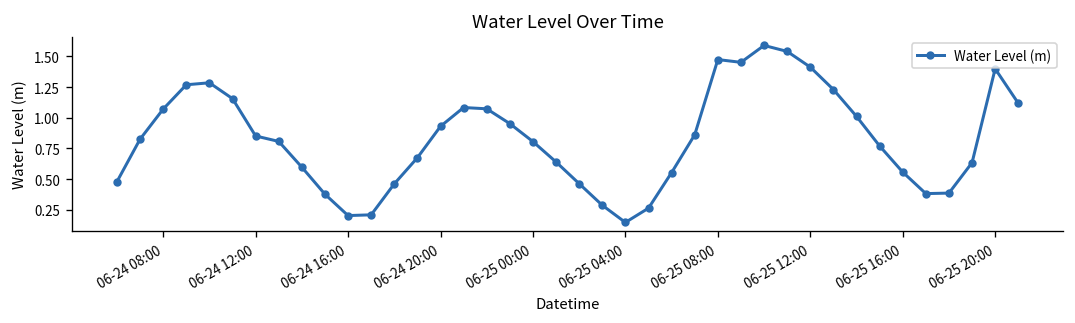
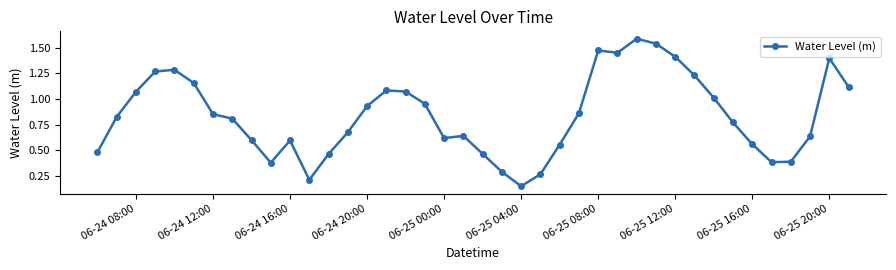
  {
    "06-24 08:00": 1.07,
    "06-24 12:00": 0.85,
-   "06-24 16:00": 0.20,
+   "06-24 16:00": 0.59,
    "06-24 20:00": 0.93,
-   "06-25 00:00": 0.81,
+   "06-25 00:00": 0.62,
    "06-25 04:00": 0.15,
    "06-25 08:00": 1.47,
    "06-25 12:00": 1.41,
    "06-25 16:00": 0.56,
    "06-25 20:00": 1.40
  }
